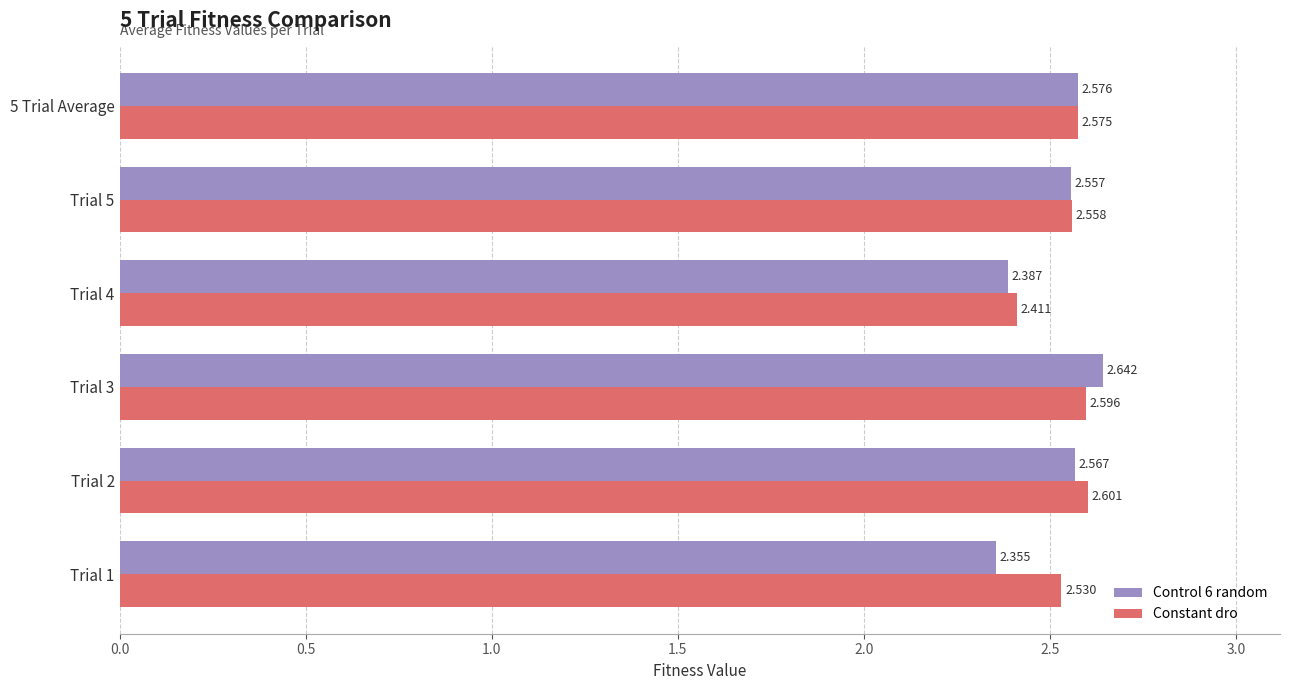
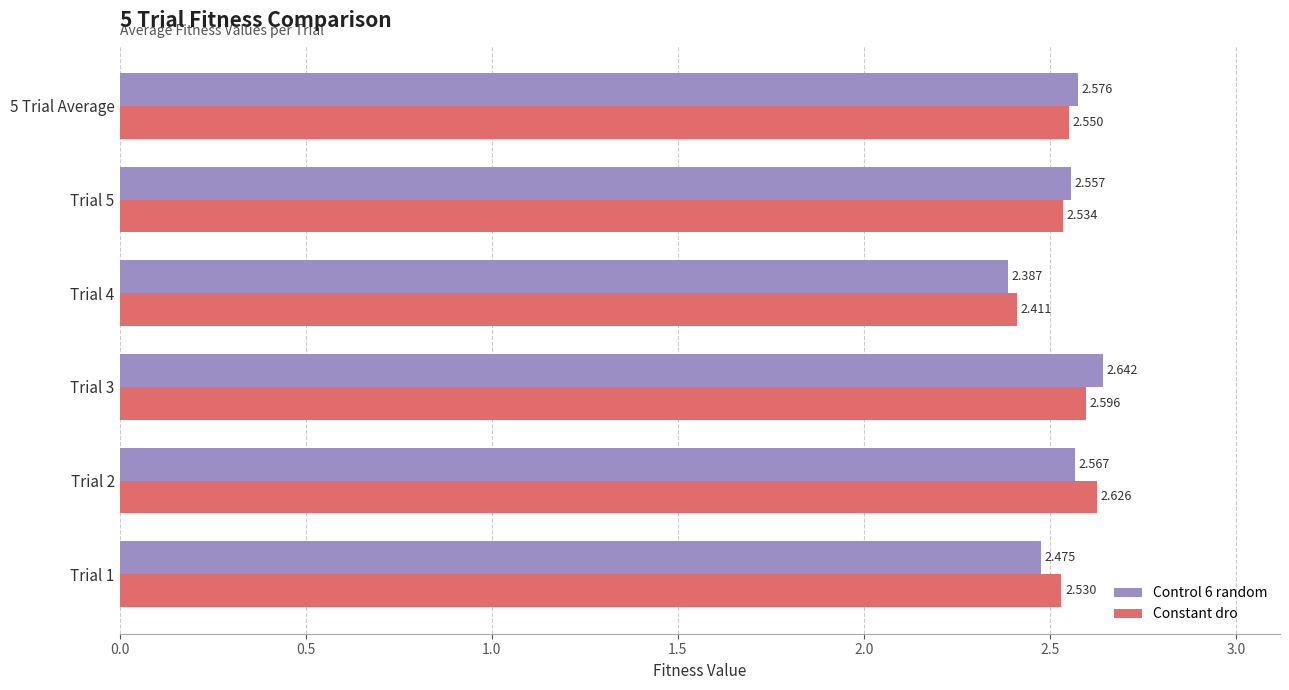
  {
    "Control 6 random": {
      "5 Trial Average": 2.576,
      "Trial 5": 2.557,
      "Trial 4": 2.387,
      "Trial 3": 2.642,
      "Trial 2": 2.567,
-     "Trial 1": 2.355
+     "Trial 1": 2.475
    },
    "Constant dro": {
-     "5 Trial Average": 2.575,
-     "Trial 5": 2.558,
+     "5 Trial Average": 2.550,
+     "Trial 5": 2.534,
      "Trial 4": 2.411,
      "Trial 3": 2.596,
-     "Trial 2": 2.601,
+     "Trial 2": 2.626,
      "Trial 1": 2.530
    }
  }
